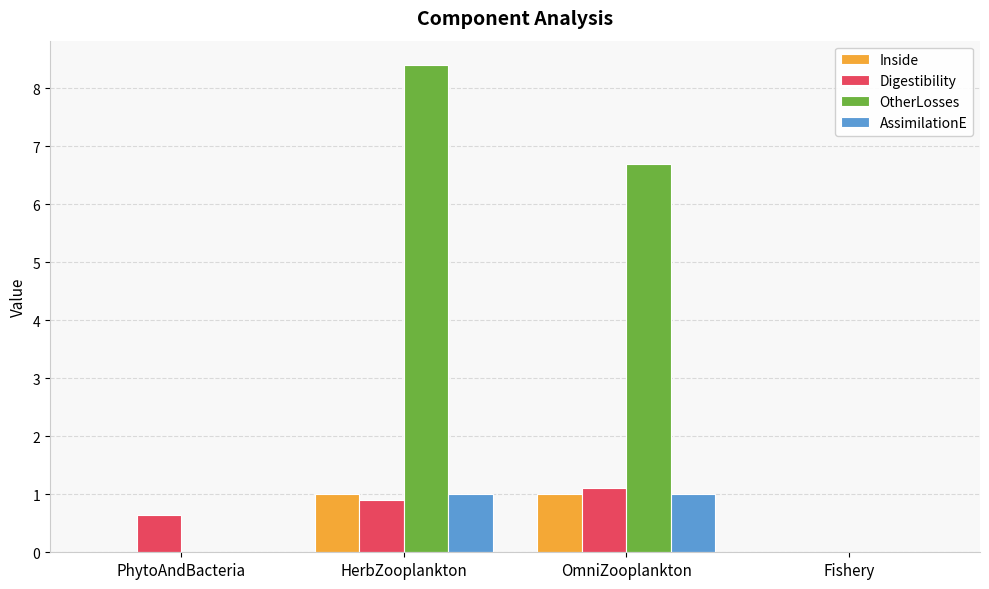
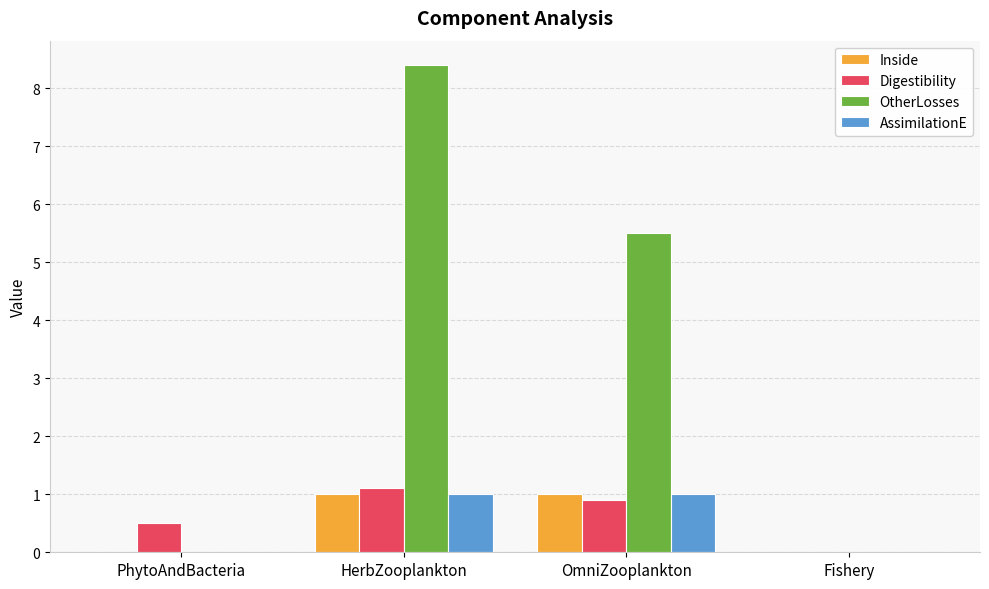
  {
    "Inside": {
      "PhytoAndBacteria": 0.0,
      "HerbZooplankton": 1.0,
      "OmniZooplankton": 1.0,
      "Fishery": 0.0
    },
    "Digestibility": {
-     "PhytoAndBacteria": 0.7,
-     "HerbZooplankton": 0.9,
-     "OmniZooplankton": 1.1,
+     "PhytoAndBacteria": 0.5,
+     "HerbZooplankton": 1.1,
+     "OmniZooplankton": 0.9,
      "Fishery": 0.0
    },
    "OtherLosses": {
      "PhytoAndBacteria": 0.0,
      "HerbZooplankton": 8.4,
-     "OmniZooplankton": 6.7,
+     "OmniZooplankton": 5.5,
      "Fishery": 0.0
    },
    "AssimilationE": {
      "PhytoAndBacteria": 0.0,
      "HerbZooplankton": 1.0,
      "OmniZooplankton": 1.0,
      "Fishery": 0.0
    }
  }
